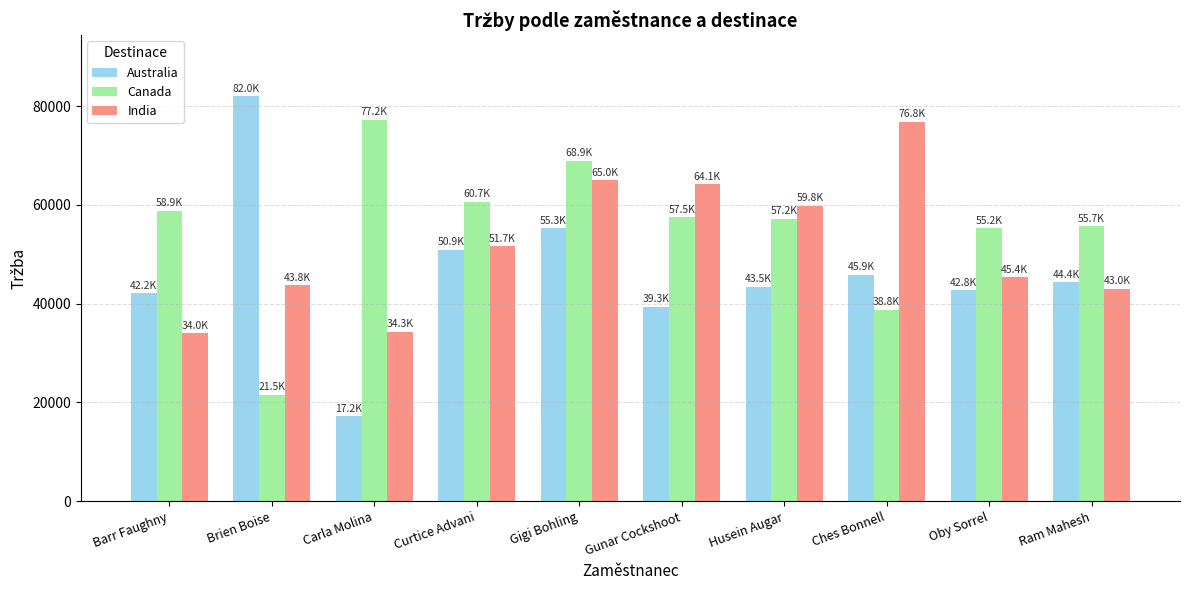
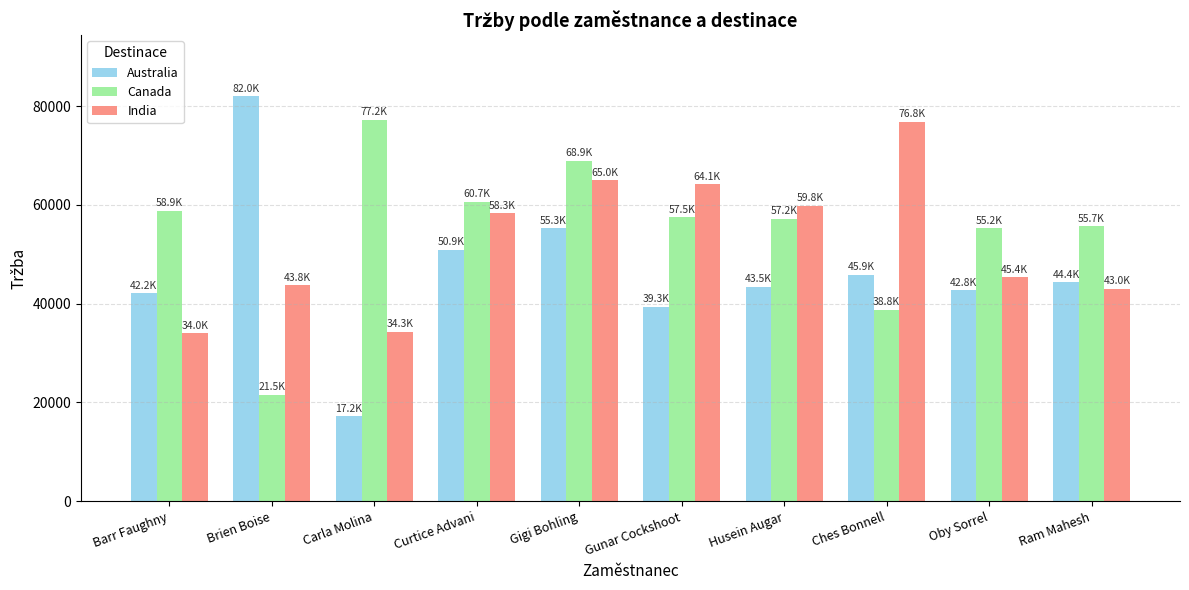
  {
    "Australia": {
      "Barr Faughny": "42.2K",
      "Brien Boise": "82.0K",
      "Carla Molina": "17.2K",
      "Curtice Advani": "50.9K",
      "Gigi Bohling": "55.3K",
      "Gunar Cockshoot": "39.3K",
      "Husein Augar": "43.5K",
      "Ches Bonnell": "45.9K",
      "Oby Sorrel": "42.8K",
      "Ram Mahesh": "44.4K"
    },
    "Canada": {
      "Barr Faughny": "58.9K",
      "Brien Boise": "21.5K",
      "Carla Molina": "77.2K",
      "Curtice Advani": "60.7K",
      "Gigi Bohling": "68.9K",
      "Gunar Cockshoot": "57.5K",
      "Husein Augar": "57.2K",
      "Ches Bonnell": "38.8K",
      "Oby Sorrel": "55.2K",
      "Ram Mahesh": "55.7K"
    },
    "India": {
      "Barr Faughny": "34.0K",
      "Brien Boise": "43.8K",
      "Carla Molina": "34.3K",
-     "Curtice Advani": "51.7K",
+     "Curtice Advani": "58.3K",
      "Gigi Bohling": "65.0K",
      "Gunar Cockshoot": "64.1K",
      "Husein Augar": "59.8K",
      "Ches Bonnell": "76.8K",
      "Oby Sorrel": "45.4K",
      "Ram Mahesh": "43.0K"
    }
  }
